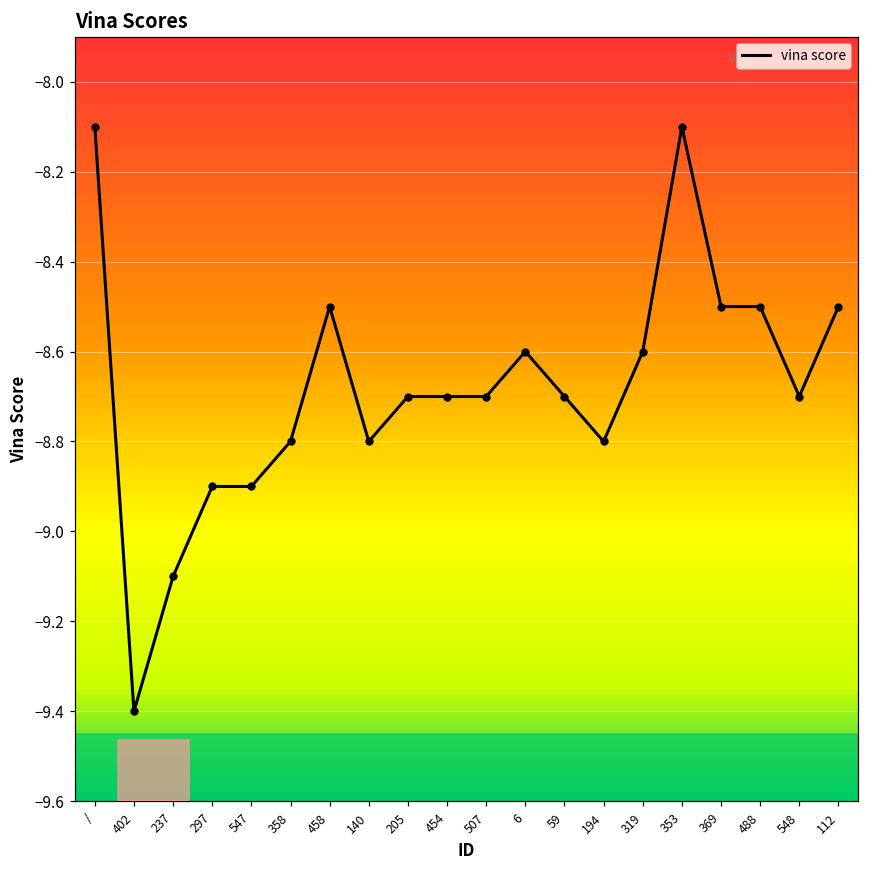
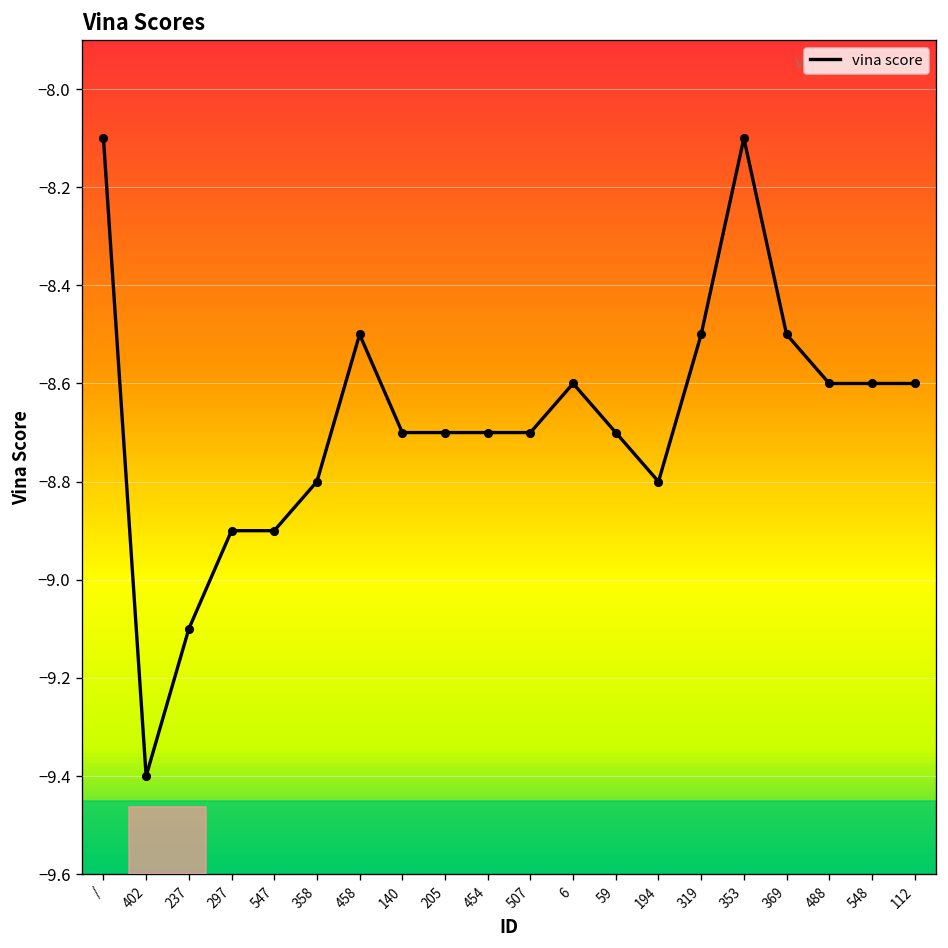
  {
    "/": -8.1,
    "402": -9.4,
    "237": -9.1,
    "297": -8.9,
    "547": -8.9,
    "358": -8.8,
    "458": -8.5,
-   "140": -8.8,
+   "140": -8.7,
    "205": -8.7,
    "454": -8.7,
    "507": -8.7,
    "6": -8.6,
    "59": -8.7,
    "194": -8.8,
-   "319": -8.6,
+   "319": -8.5,
    "353": -8.1,
    "369": -8.5,
-   "488": -8.5,
-   "548": -8.7,
-   "112": -8.5
+   "488": -8.6,
+   "548": -8.6,
+   "112": -8.6
  }
